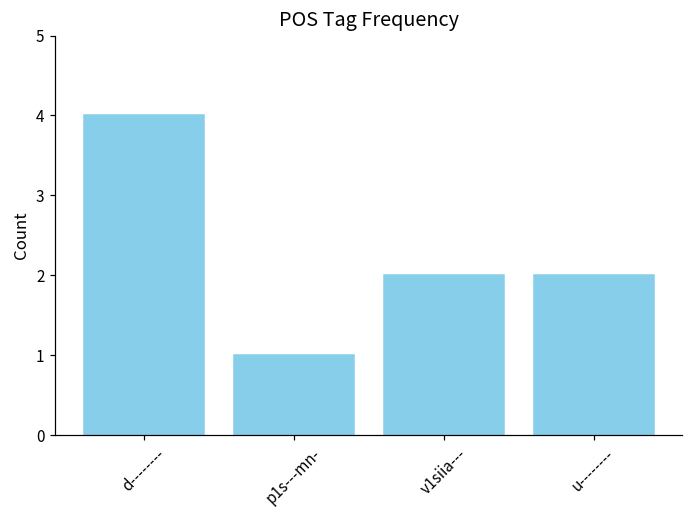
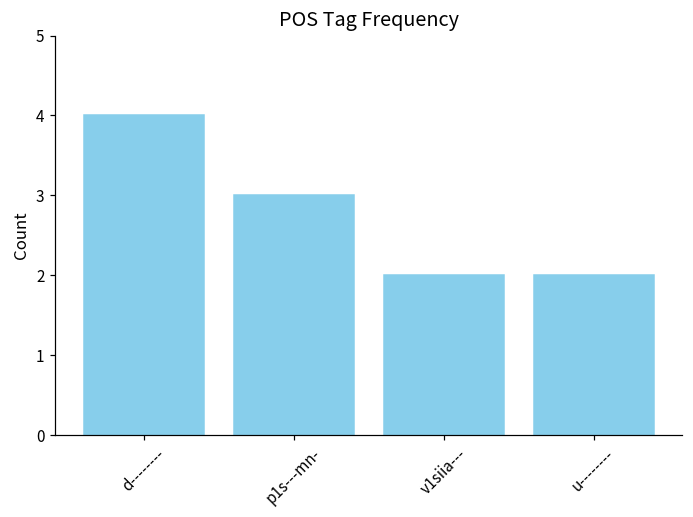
  {
    "d--------": 4,
-   "p1s---mn-": 1,
+   "p1s---mn-": 3,
    "v1siia---": 2,
    "u--------": 2
  }
